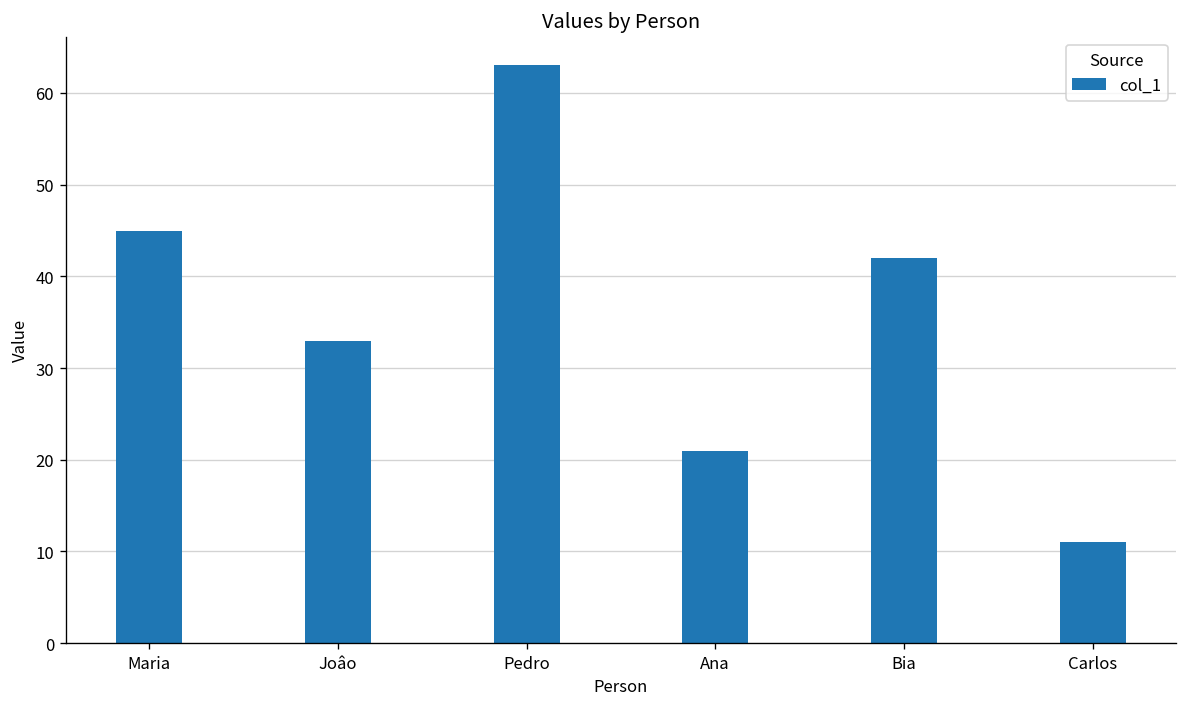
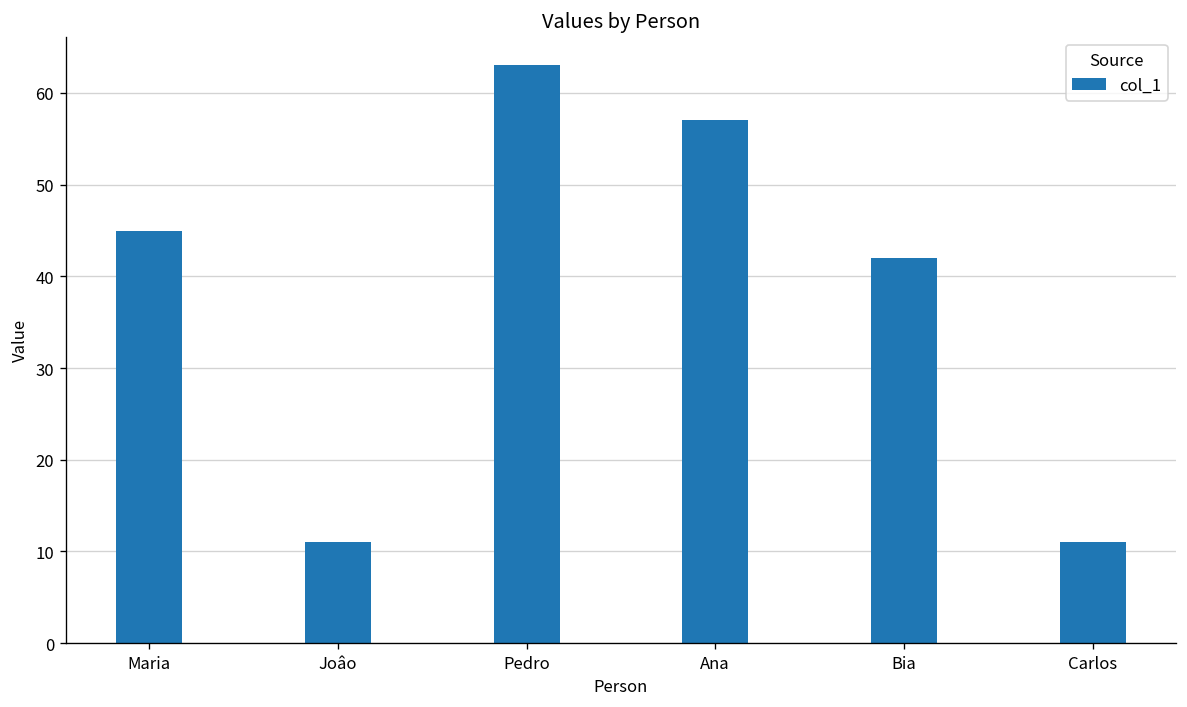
  {
    "Maria": 45,
-   "Joâo": 33,
+   "Joâo": 11,
    "Pedro": 63,
-   "Ana": 21,
+   "Ana": 57,
    "Bia": 42,
    "Carlos": 11
  }
